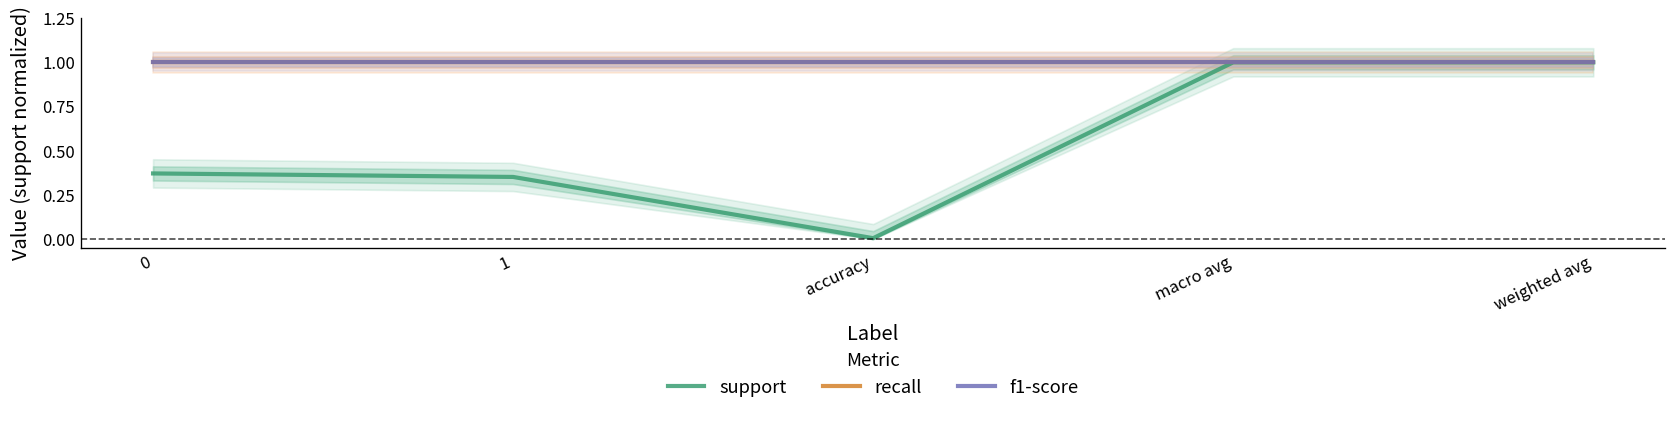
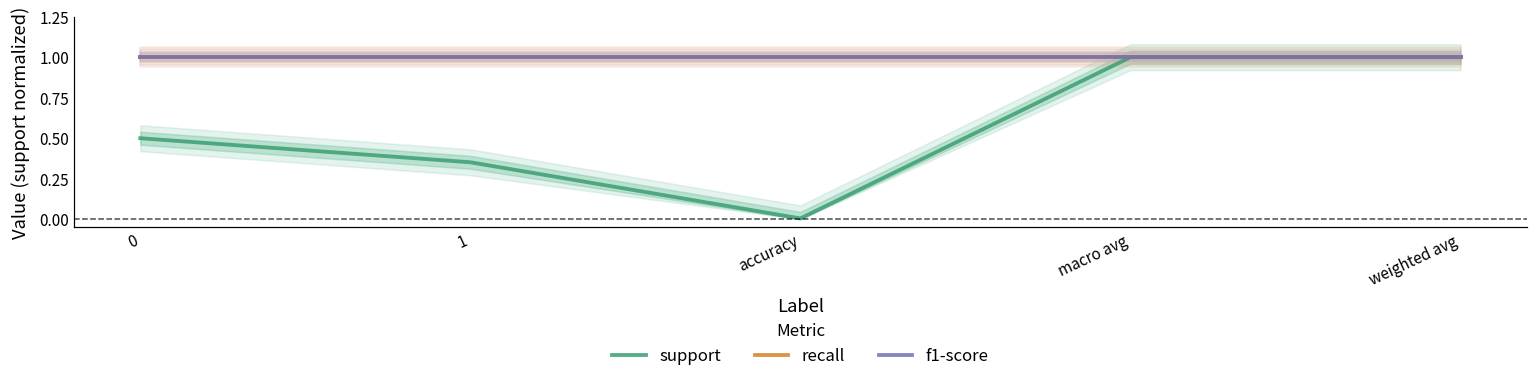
  {
    "support": {
-     "0": 0.37,
+     "0": 0.50,
      "1": 0.35,
      "accuracy": 0.00
    },
    "f1-score": {
      "0": 1.00,
      "1": 1.00,
      "accuracy": 1.00
    }
  }
